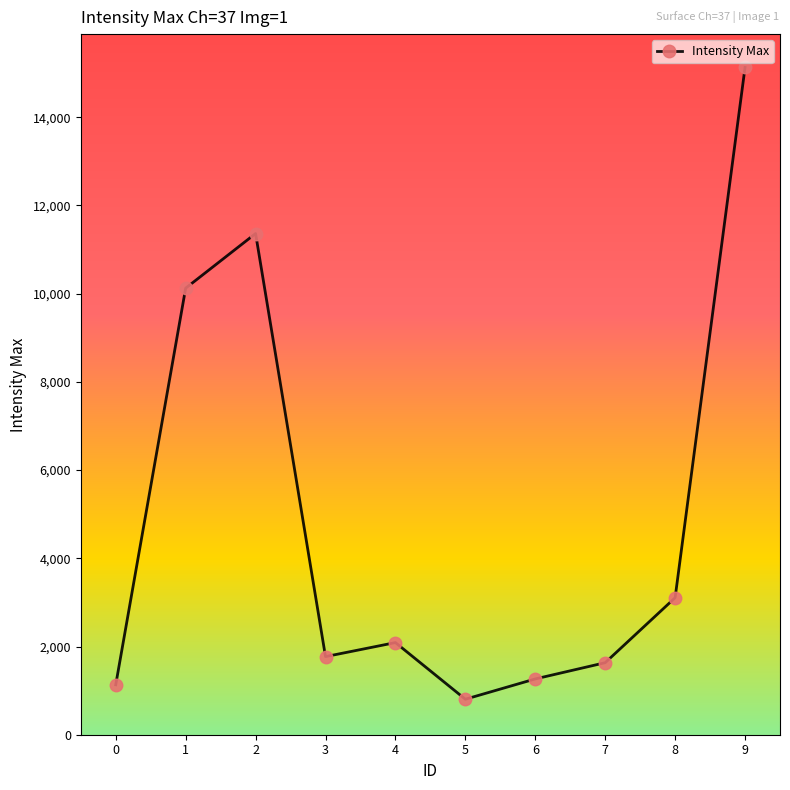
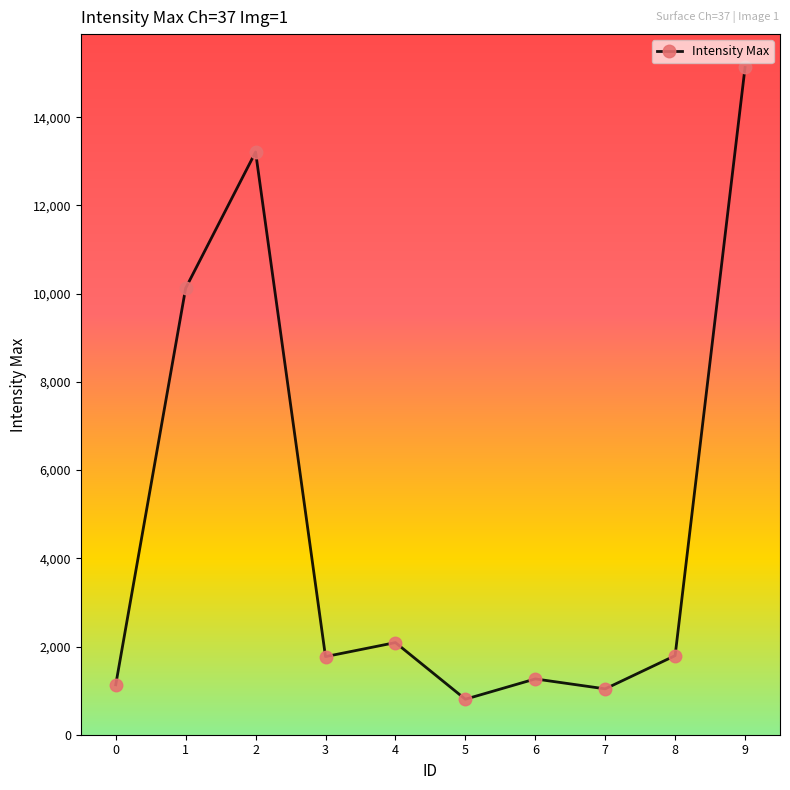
  {
    "0": "1,100",
    "1": "10,100",
-   "2": "11,400",
+   "2": "13,200",
    "3": "1,800",
    "4": "2,100",
    "5": "800",
    "6": "1,300",
-   "7": "1,600",
-   "8": "3,100",
+   "7": "1,000",
+   "8": "1,800",
    "9": "15,100"
  }
